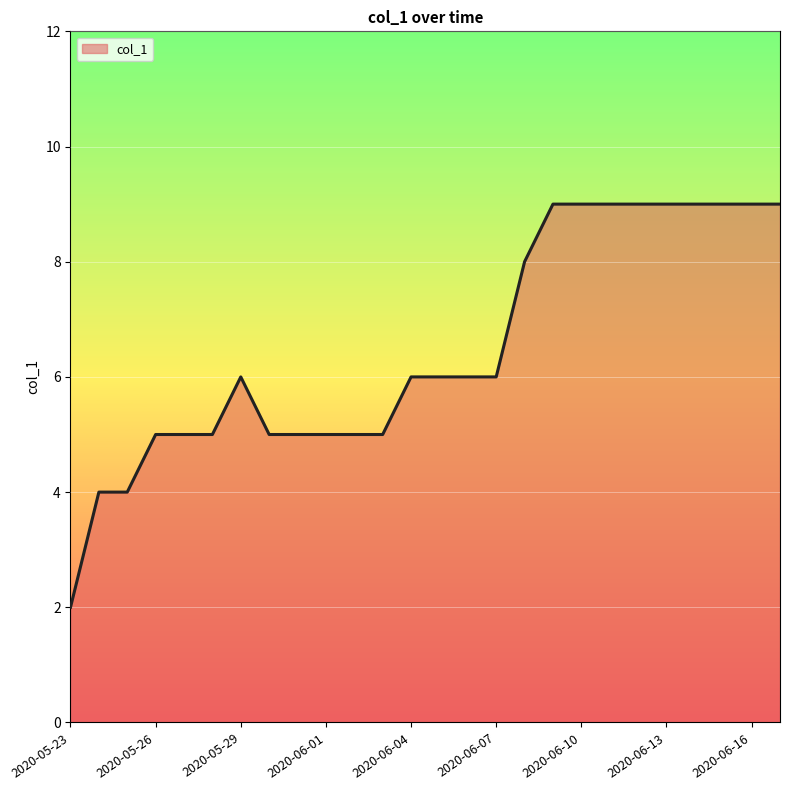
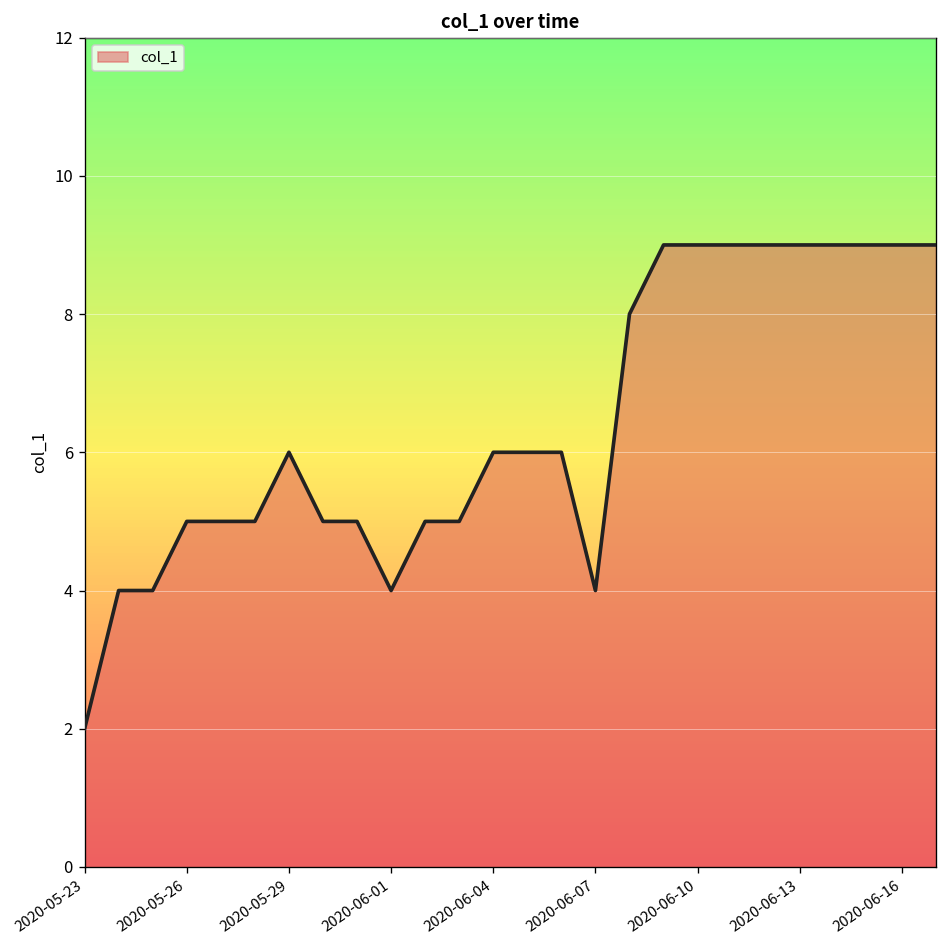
  {
    "2020-05-23": 2,
    "2020-05-26": 5,
    "2020-05-29": 6,
-   "2020-06-01": 5,
+   "2020-06-01": 4,
    "2020-06-04": 6,
-   "2020-06-07": 6,
+   "2020-06-07": 4,
    "2020-06-10": 9,
    "2020-06-13": 9,
    "2020-06-16": 9
  }
